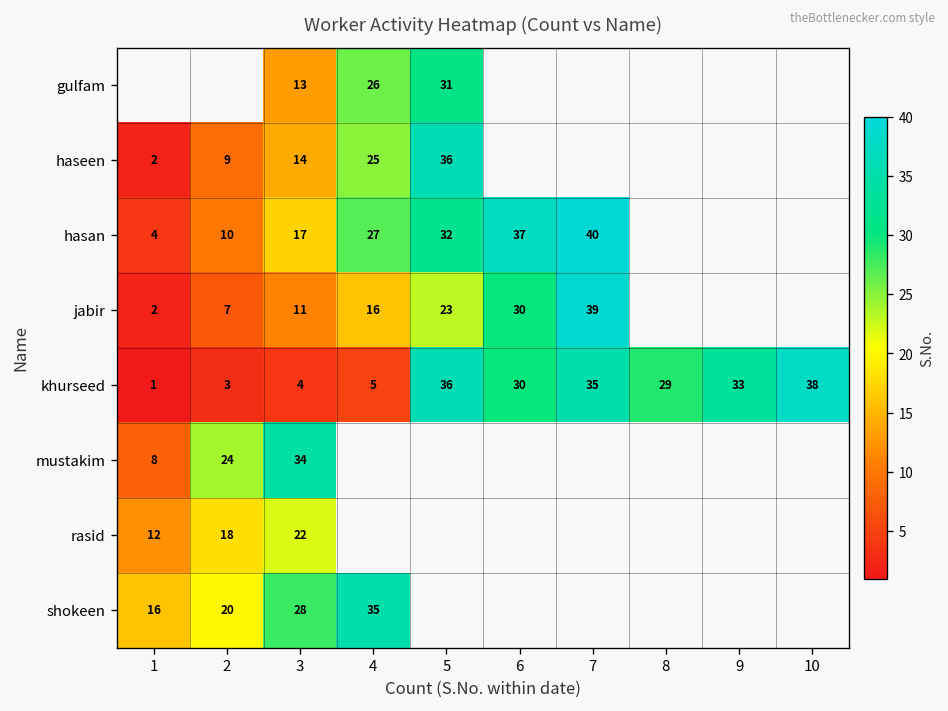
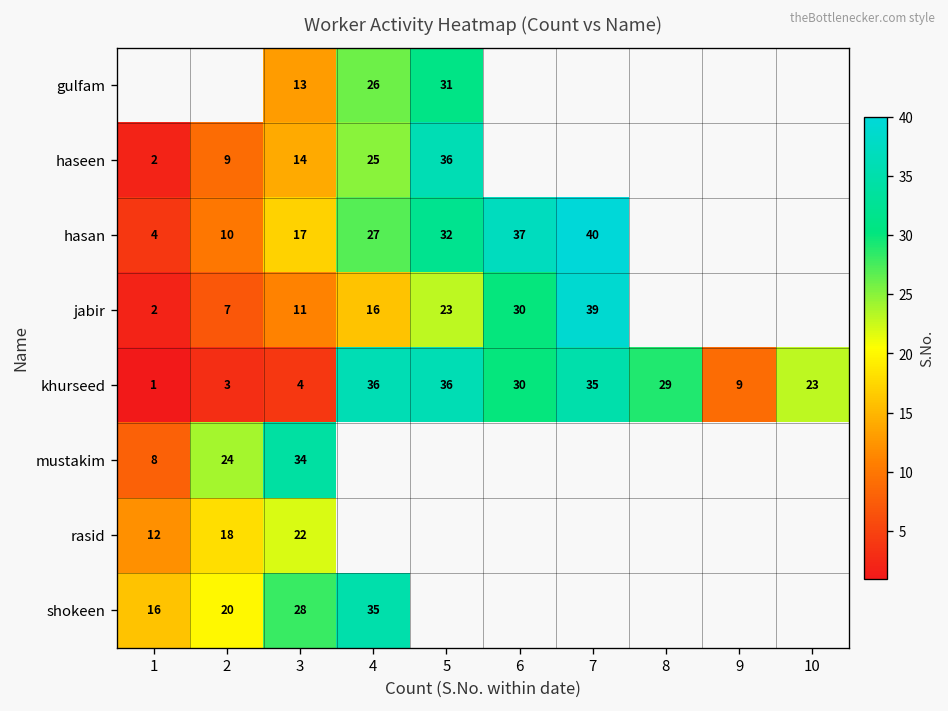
  {
    "gulfam": {
      "3": 13,
      "4": 26,
      "5": 31
    },
    "haseen": {
      "1": 2,
      "2": 9,
      "3": 14,
      "4": 25,
      "5": 36
    },
    "hasan": {
      "1": 4,
      "2": 10,
      "3": 17,
      "4": 27,
      "5": 32,
      "6": 37,
      "7": 40
    },
    "jabir": {
      "1": 2,
      "2": 7,
      "3": 11,
      "4": 16,
      "5": 23,
      "6": 30,
      "7": 39
    },
    "khurseed": {
      "1": 1,
      "2": 3,
      "3": 4,
-     "4": 5,
+     "4": 36,
      "5": 36,
      "6": 30,
      "7": 35,
      "8": 29,
-     "9": 33,
-     "10": 38
+     "9": 9,
+     "10": 23
    },
    "mustakim": {
      "1": 8,
      "2": 24,
      "3": 34
    },
    "rasid": {
      "1": 12,
      "2": 18,
      "3": 22
    },
    "shokeen": {
      "1": 16,
      "2": 20,
      "3": 28,
      "4": 35
    }
  }
